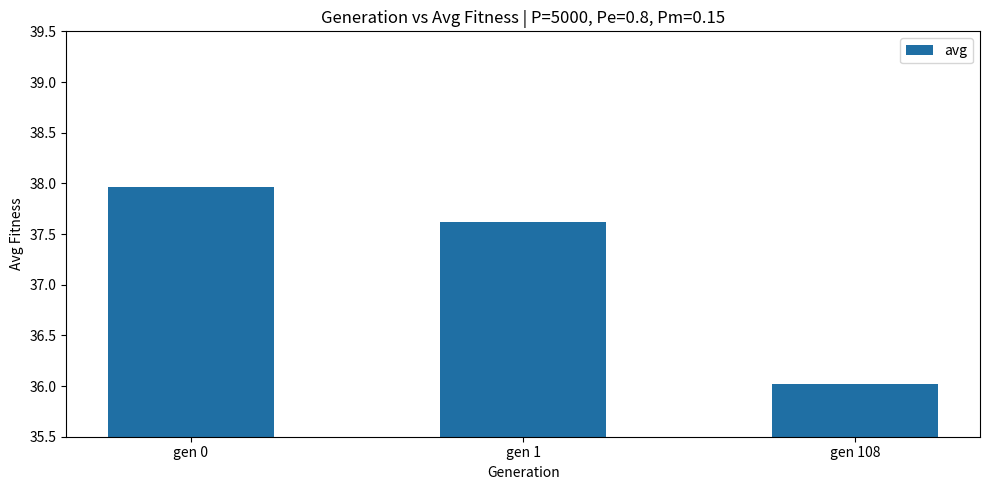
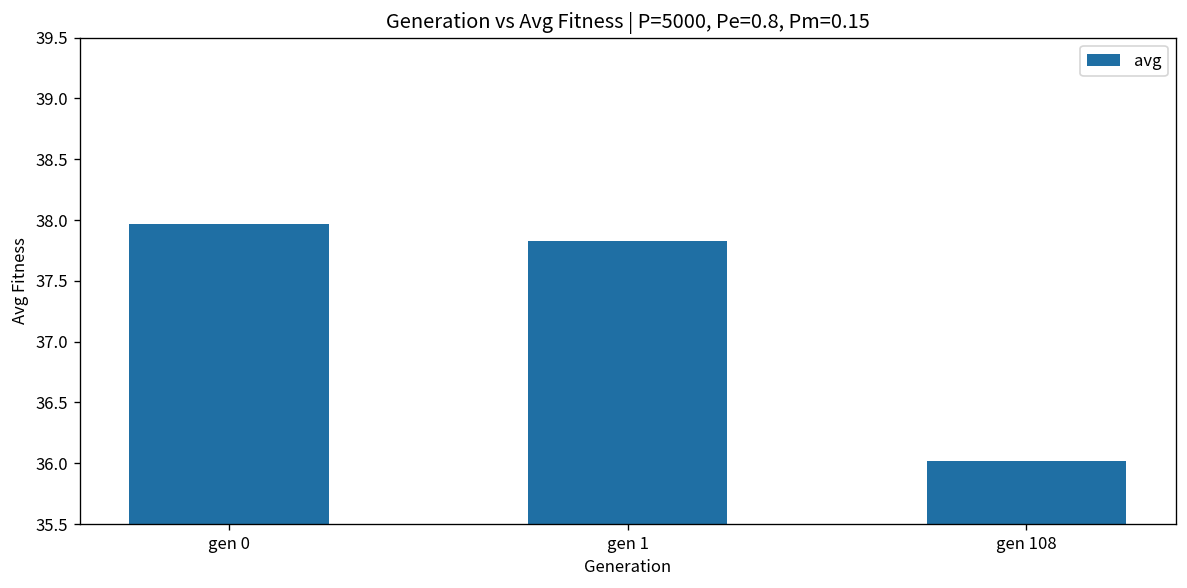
  {
    "gen 0": 37.97,
-   "gen 1": 37.62,
+   "gen 1": 37.83,
    "gen 108": 36.02
  }
